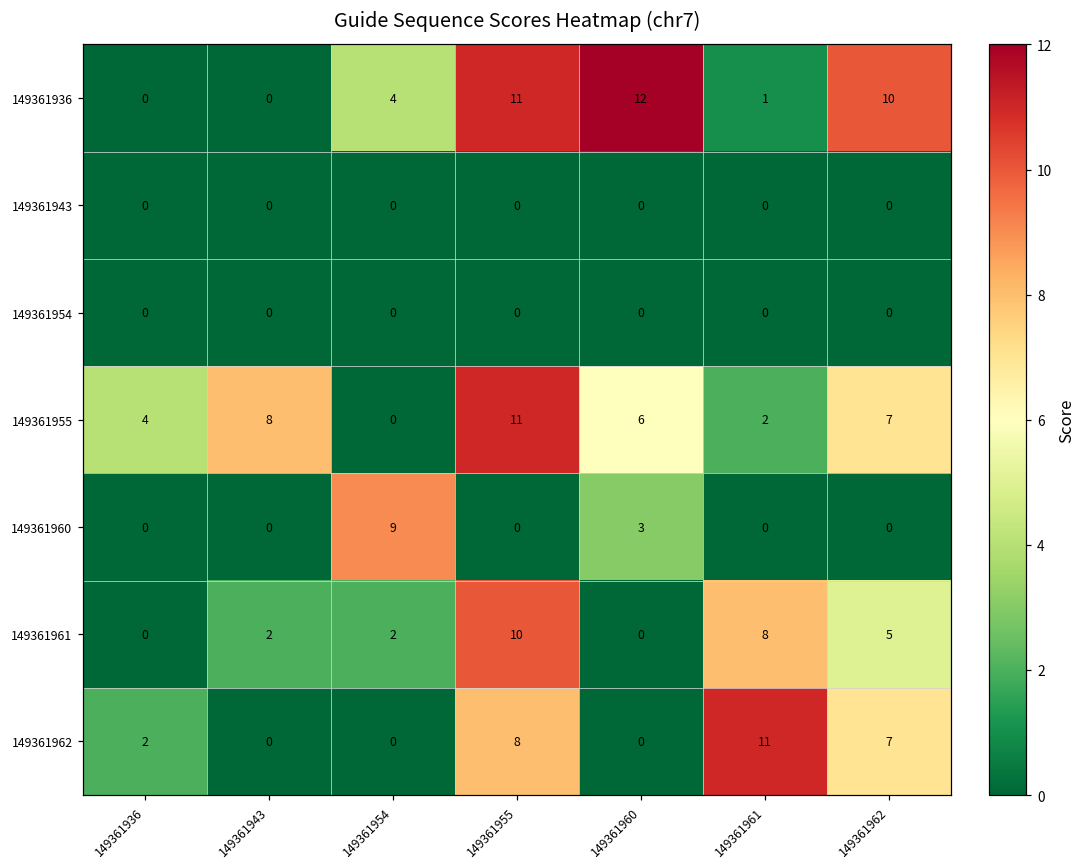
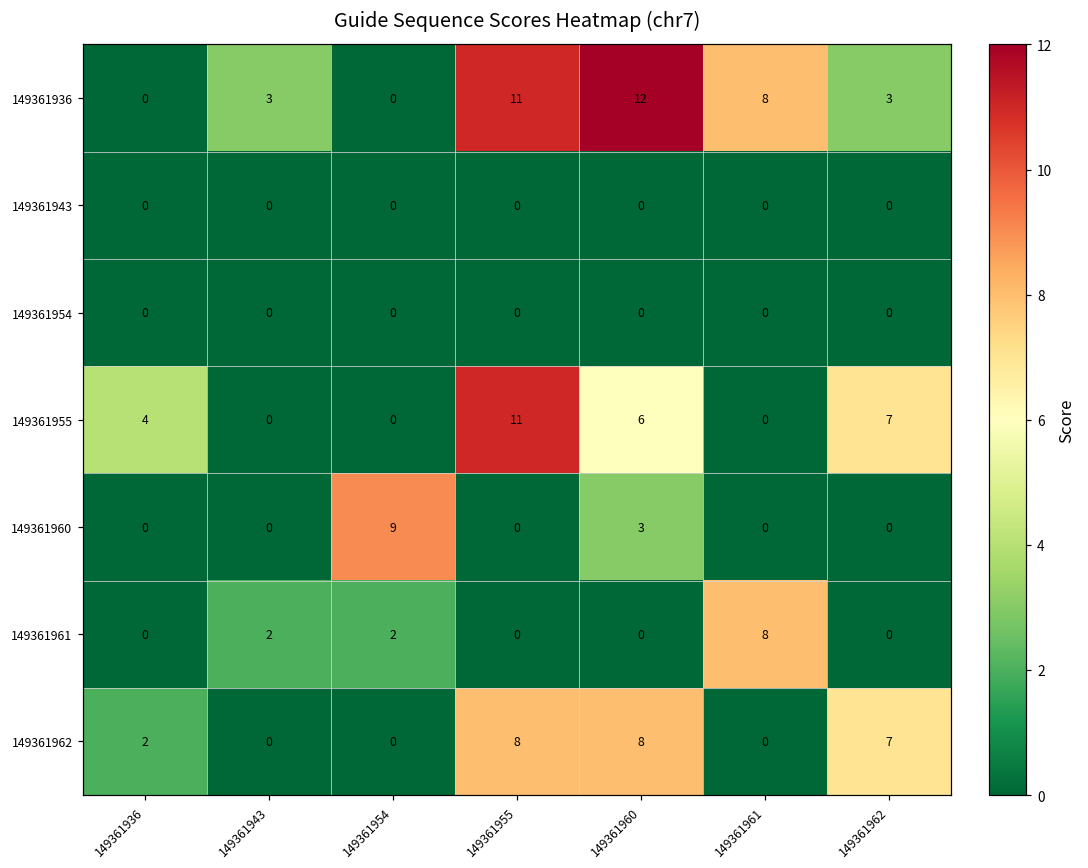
  {
    "149361936": {
      "149361936": 0,
-     "149361943": 0,
-     "149361954": 4,
+     "149361943": 3,
+     "149361954": 0,
      "149361955": 11,
      "149361960": 12,
-     "149361961": 1,
-     "149361962": 10
+     "149361961": 8,
+     "149361962": 3
    },
    "149361943": {
      "149361936": 0,
      "149361943": 0,
      "149361954": 0,
      "149361955": 0,
      "149361960": 0,
      "149361961": 0,
      "149361962": 0
    },
    "149361954": {
      "149361936": 0,
      "149361943": 0,
      "149361954": 0,
      "149361955": 0,
      "149361960": 0,
      "149361961": 0,
      "149361962": 0
    },
    "149361955": {
      "149361936": 4,
-     "149361943": 8,
+     "149361943": 0,
      "149361954": 0,
      "149361955": 11,
      "149361960": 6,
-     "149361961": 2,
+     "149361961": 0,
      "149361962": 7
    },
    "149361960": {
      "149361936": 0,
      "149361943": 0,
      "149361954": 9,
      "149361955": 0,
      "149361960": 3,
      "149361961": 0,
      "149361962": 0
    },
    "149361961": {
      "149361936": 0,
      "149361943": 2,
      "149361954": 2,
-     "149361955": 10,
+     "149361955": 0,
      "149361960": 0,
      "149361961": 8,
-     "149361962": 5
+     "149361962": 0
    },
    "149361962": {
      "149361936": 2,
      "149361943": 0,
      "149361954": 0,
      "149361955": 8,
-     "149361960": 0,
-     "149361961": 11,
+     "149361960": 8,
+     "149361961": 0,
      "149361962": 7
    }
  }
